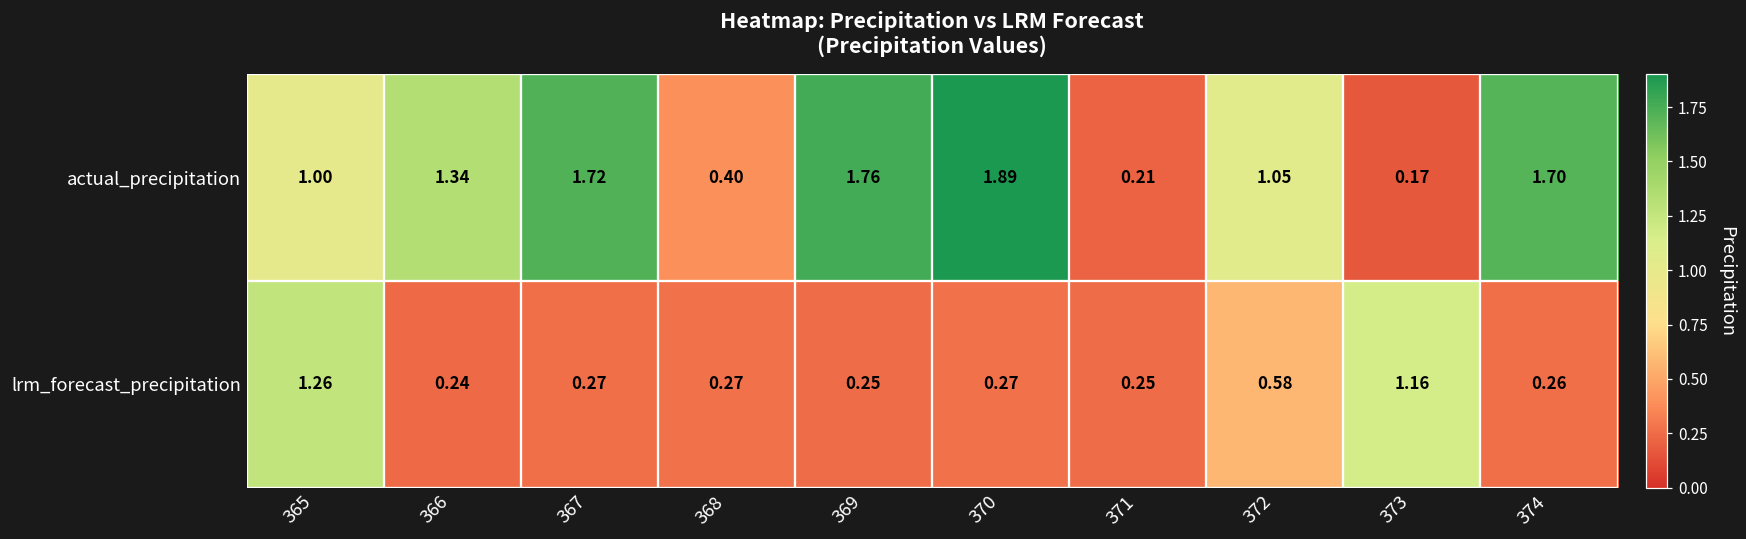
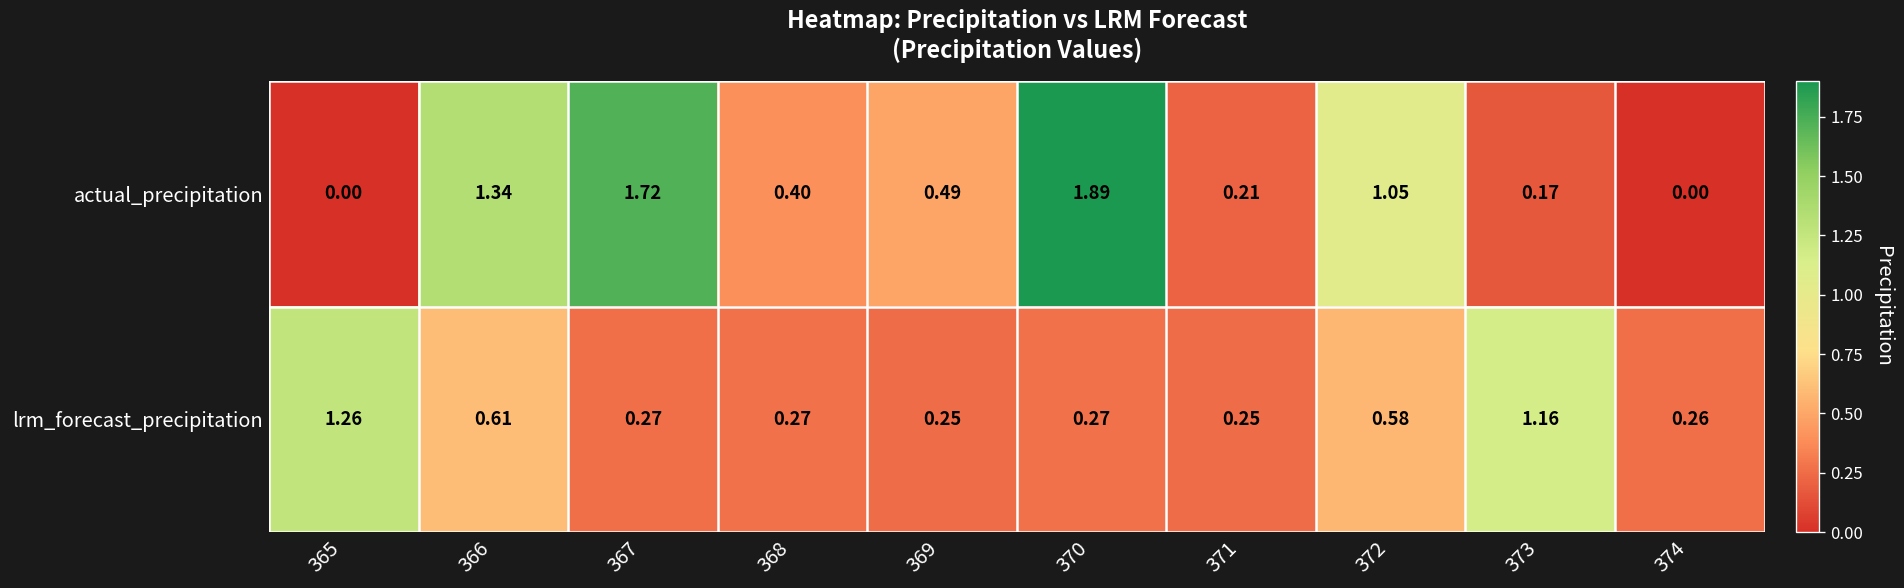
  {
    "actual_precipitation": {
-     "365": 1.00,
+     "365": 0.00,
      "366": 1.34,
      "367": 1.72,
      "368": 0.40,
-     "369": 1.76,
+     "369": 0.49,
      "370": 1.89,
      "371": 0.21,
      "372": 1.05,
      "373": 0.17,
-     "374": 1.70
+     "374": 0.00
    },
    "lrm_forecast_precipitation": {
      "365": 1.26,
-     "366": 0.24,
+     "366": 0.61,
      "367": 0.27,
      "368": 0.27,
      "369": 0.25,
      "370": 0.27,
      "371": 0.25,
      "372": 0.58,
      "373": 1.16,
      "374": 0.26
    }
  }
